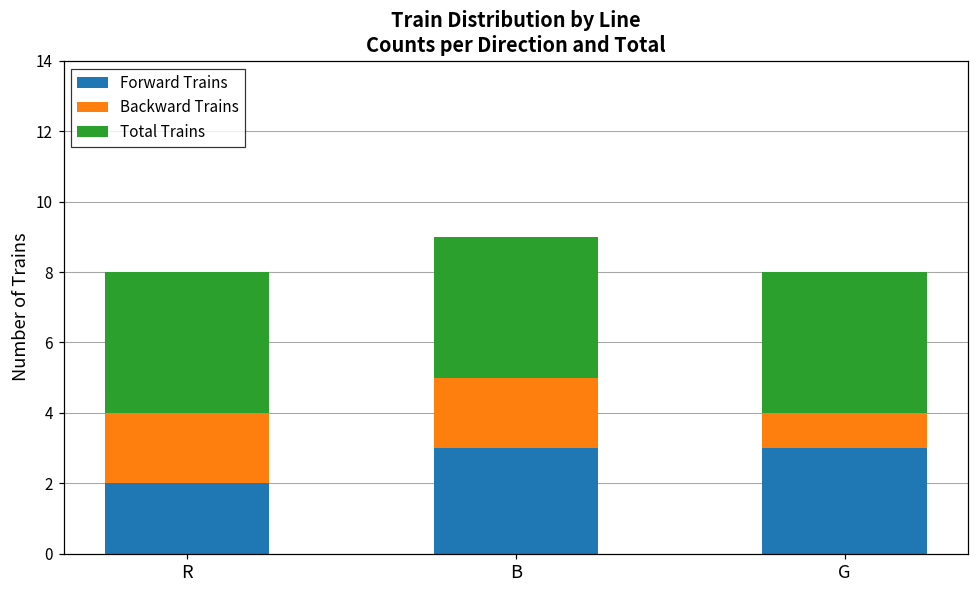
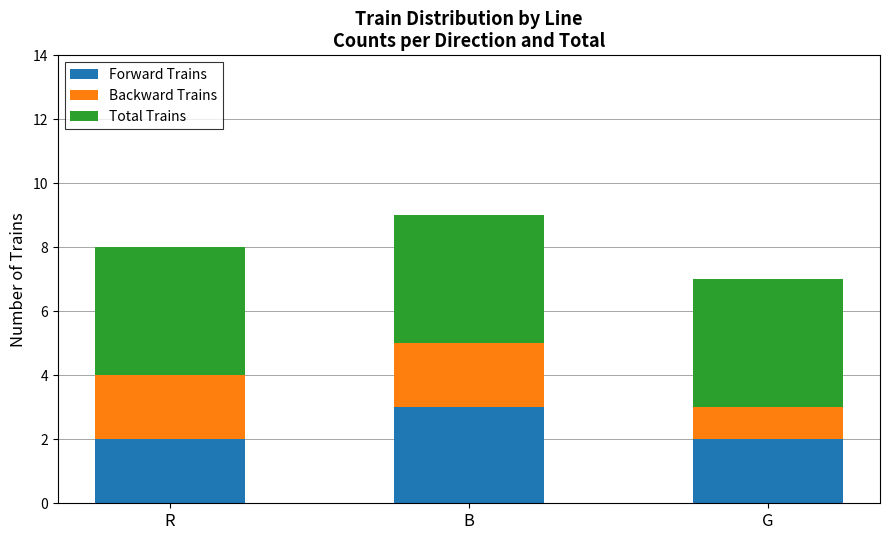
  {
    "Forward Trains": {
      "R": 2,
      "B": 3,
-     "G": 3
+     "G": 2
    },
    "Backward Trains": {
      "R": 2,
      "B": 2,
      "G": 1
    },
    "Total Trains": {
      "R": 4,
      "B": 4,
      "G": 4
    }
  }
